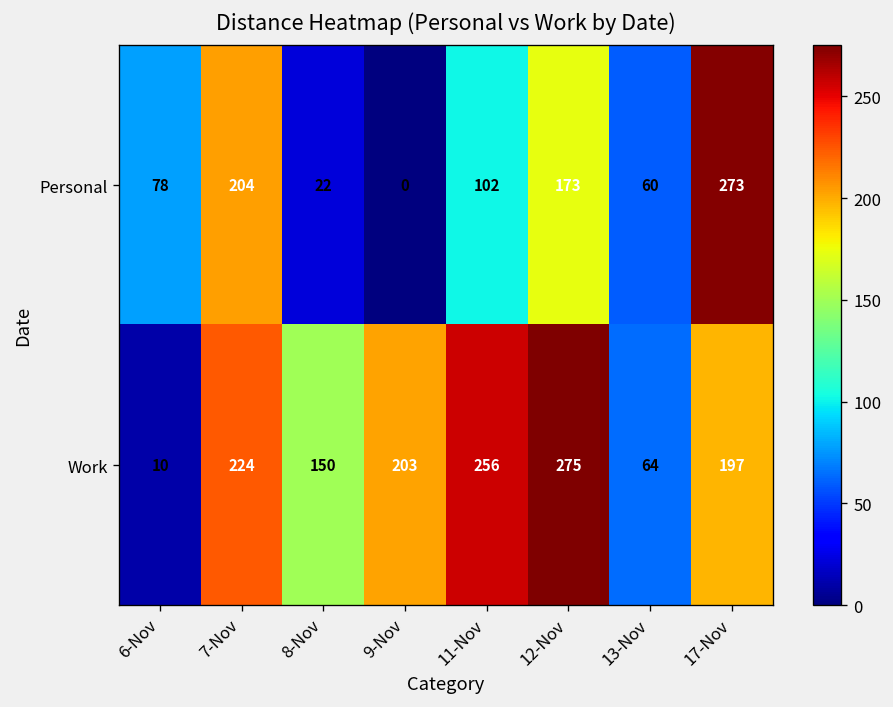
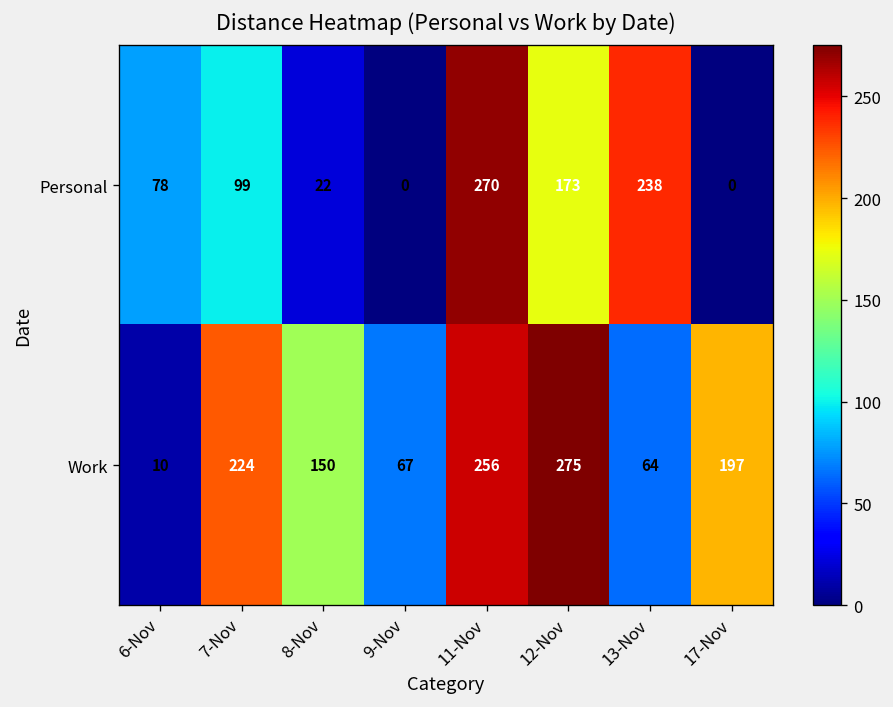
  {
    "Personal": {
      "6-Nov": 78,
-     "7-Nov": 204,
+     "7-Nov": 99,
      "8-Nov": 22,
      "9-Nov": 0,
-     "11-Nov": 102,
+     "11-Nov": 270,
      "12-Nov": 173,
-     "13-Nov": 60,
-     "17-Nov": 273
+     "13-Nov": 238,
+     "17-Nov": 0
    },
    "Work": {
      "6-Nov": 10,
      "7-Nov": 224,
      "8-Nov": 150,
-     "9-Nov": 203,
+     "9-Nov": 67,
      "11-Nov": 256,
      "12-Nov": 275,
      "13-Nov": 64,
      "17-Nov": 197
    }
  }
